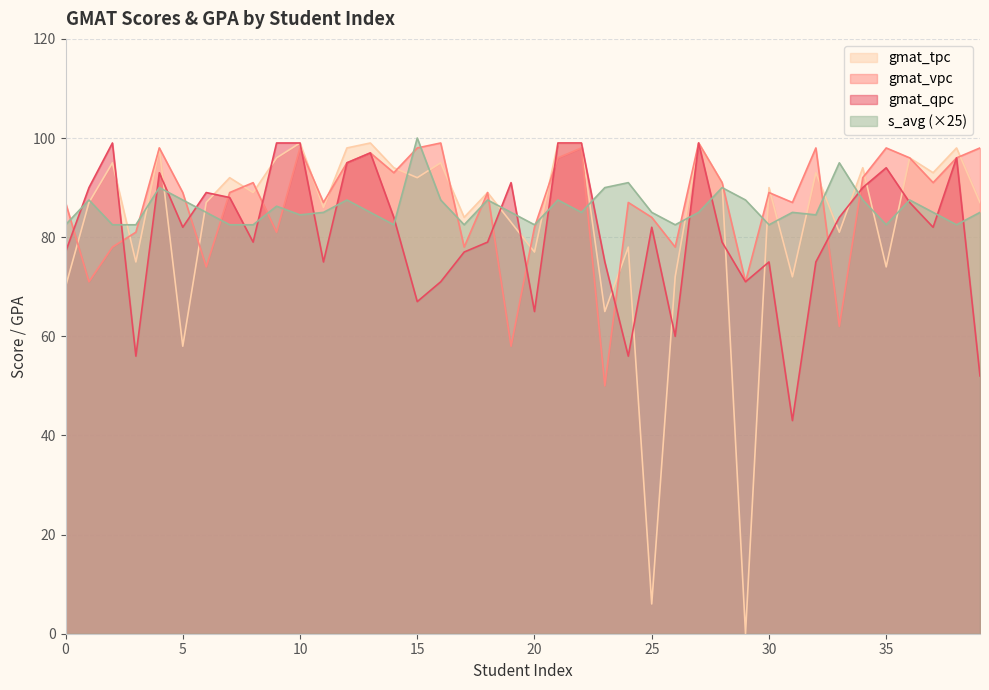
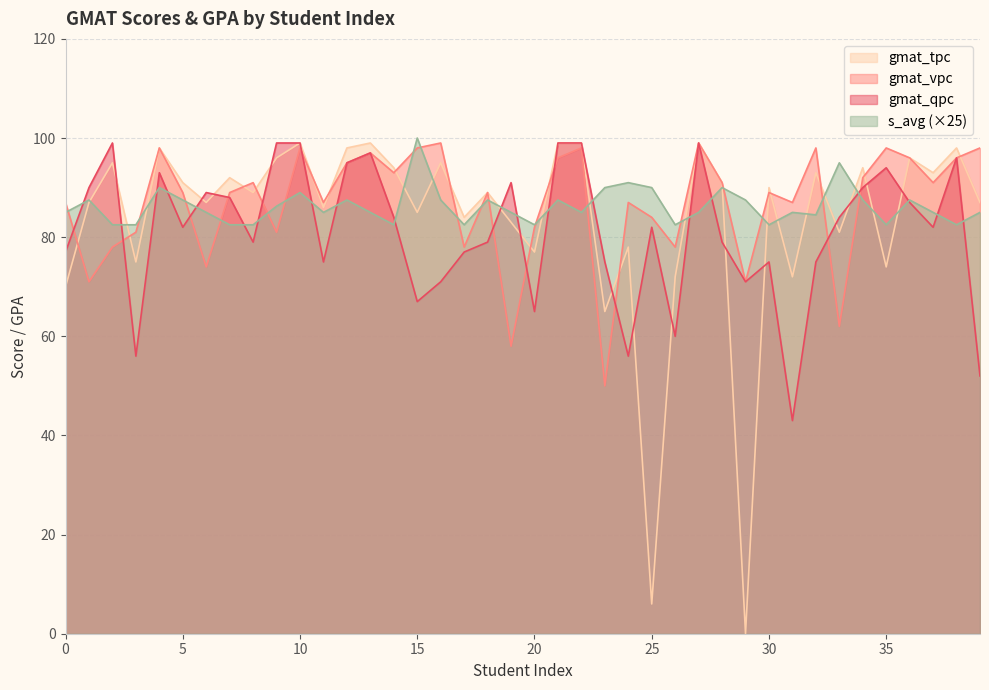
  {
    "gmat_tpc": {
      "0": 70,
-     "5": 58,
-     "15": 92,
+     "5": 91,
+     "15": 85,
      "20": 77,
      "25": 6,
      "30": 90,
      "35": 74
    },
    "s_avg (×25)": {
-     "0": 83,
+     "0": 85,
      "5": 88,
-     "10": 85,
+     "10": 89,
      "15": 100,
-     "25": 85,
+     "25": 90,
      "30": 83,
      "35": 83
    }
  }
